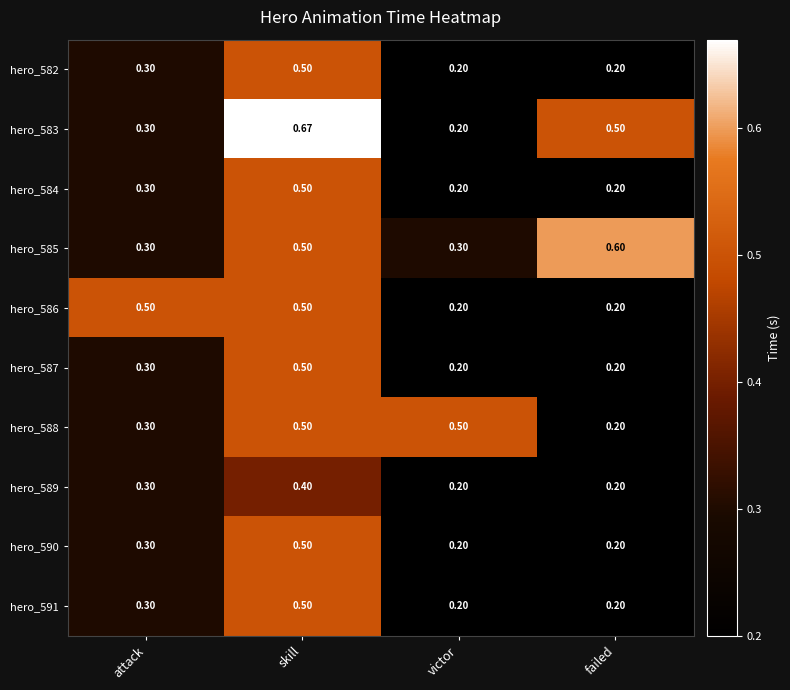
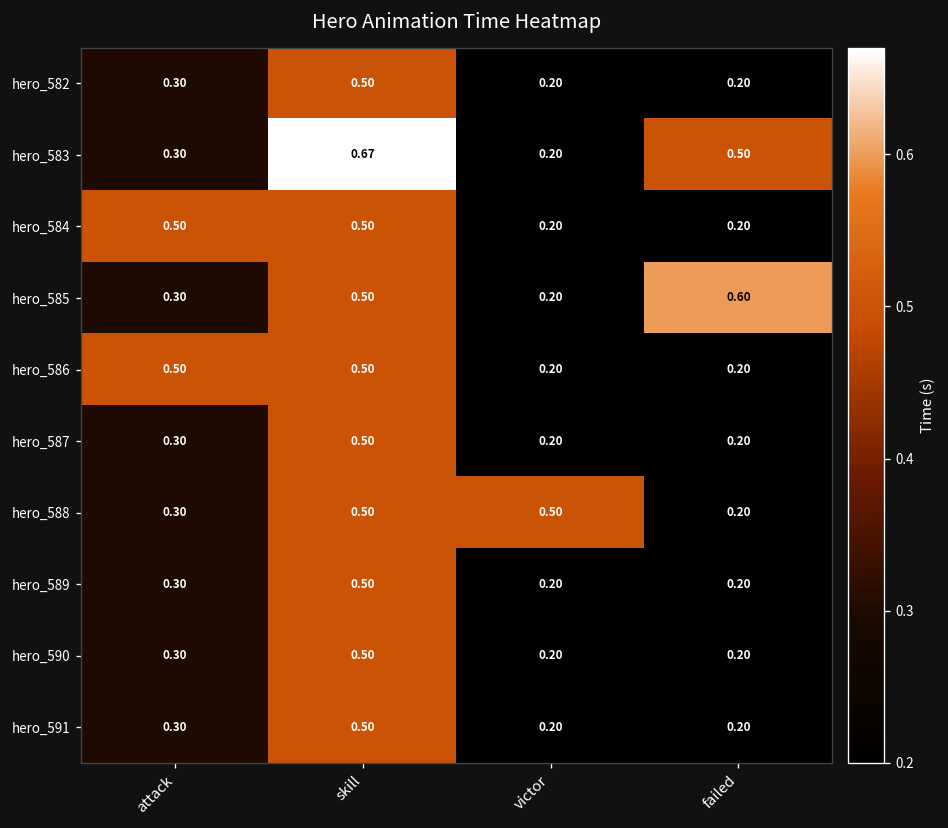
  {
    "hero_582": {
      "attack": 0.30,
      "skill": 0.50,
      "victor": 0.20,
      "failed": 0.20
    },
    "hero_583": {
      "attack": 0.30,
      "skill": 0.67,
      "victor": 0.20,
      "failed": 0.50
    },
    "hero_584": {
-     "attack": 0.30,
+     "attack": 0.50,
      "skill": 0.50,
      "victor": 0.20,
      "failed": 0.20
    },
    "hero_585": {
      "attack": 0.30,
      "skill": 0.50,
-     "victor": 0.30,
+     "victor": 0.20,
      "failed": 0.60
    },
    "hero_586": {
      "attack": 0.50,
      "skill": 0.50,
      "victor": 0.20,
      "failed": 0.20
    },
    "hero_587": {
      "attack": 0.30,
      "skill": 0.50,
      "victor": 0.20,
      "failed": 0.20
    },
    "hero_588": {
      "attack": 0.30,
      "skill": 0.50,
      "victor": 0.50,
      "failed": 0.20
    },
    "hero_589": {
      "attack": 0.30,
-     "skill": 0.40,
+     "skill": 0.50,
      "victor": 0.20,
      "failed": 0.20
    },
    "hero_590": {
      "attack": 0.30,
      "skill": 0.50,
      "victor": 0.20,
      "failed": 0.20
    },
    "hero_591": {
      "attack": 0.30,
      "skill": 0.50,
      "victor": 0.20,
      "failed": 0.20
    }
  }
